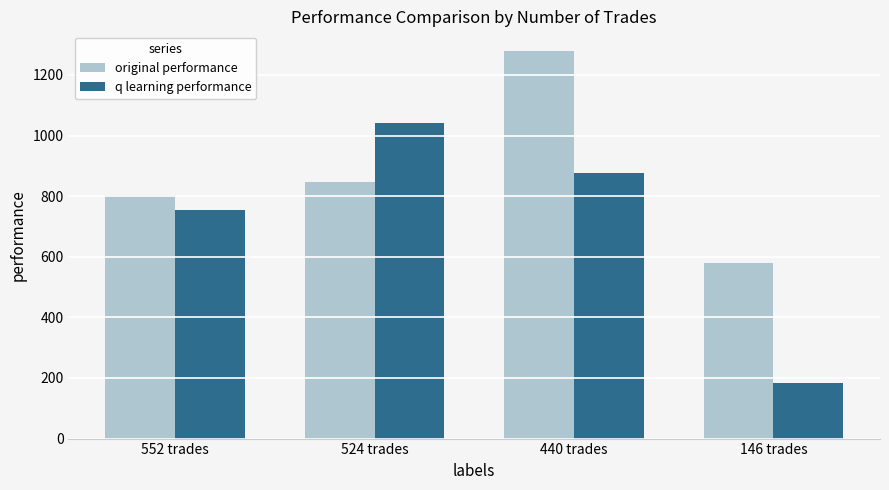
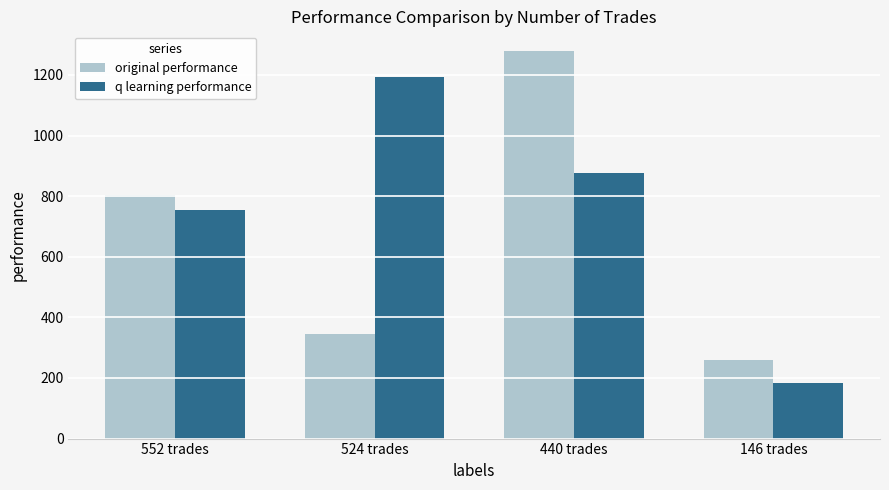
  {
    "original performance": {
      "552 trades": 800,
-     "524 trades": 850,
+     "524 trades": 350,
      "440 trades": 1280,
-     "146 trades": 580
+     "146 trades": 260
    },
    "q learning performance": {
      "552 trades": 750,
-     "524 trades": 1040,
+     "524 trades": 1190,
      "440 trades": 880,
      "146 trades": 180
    }
  }
